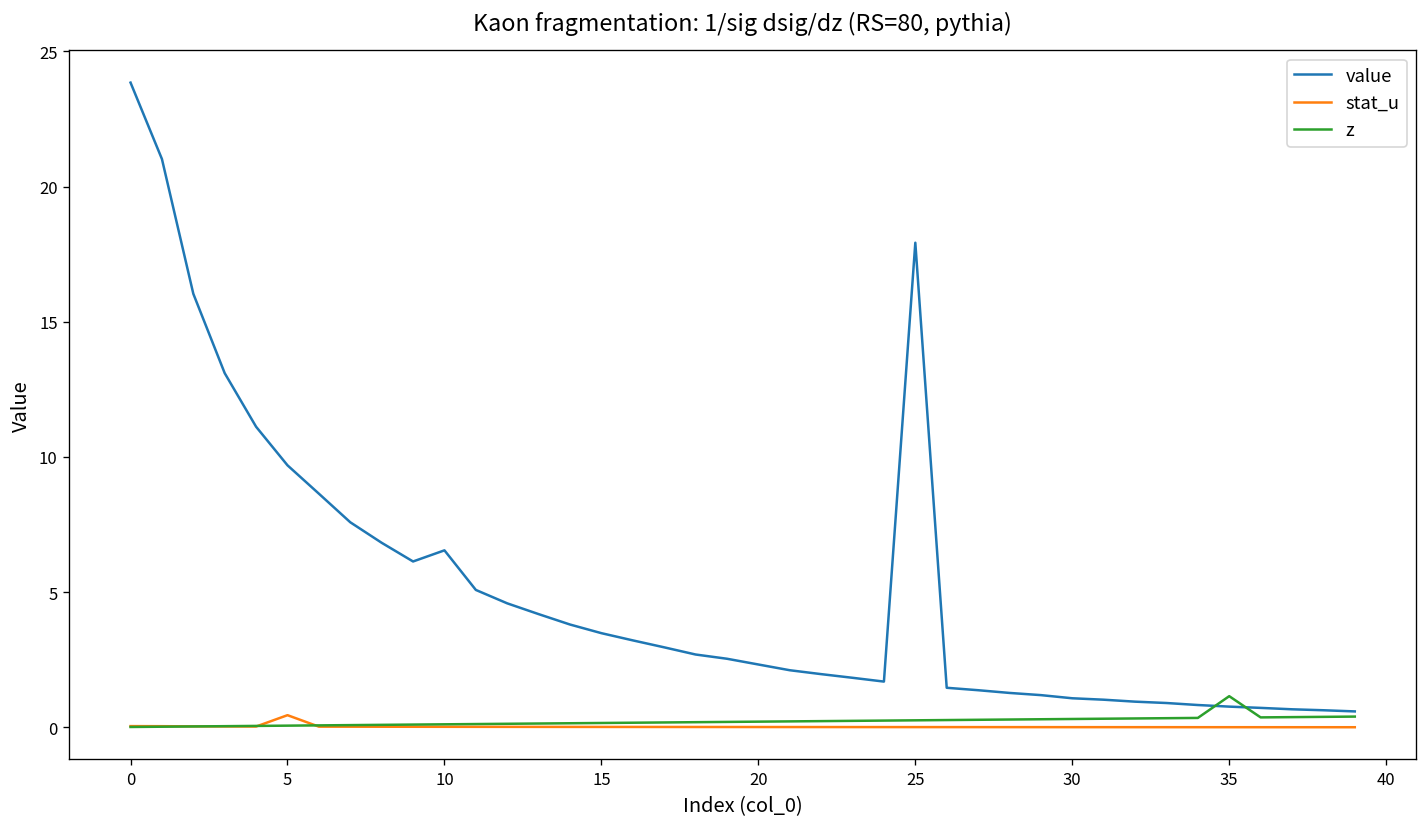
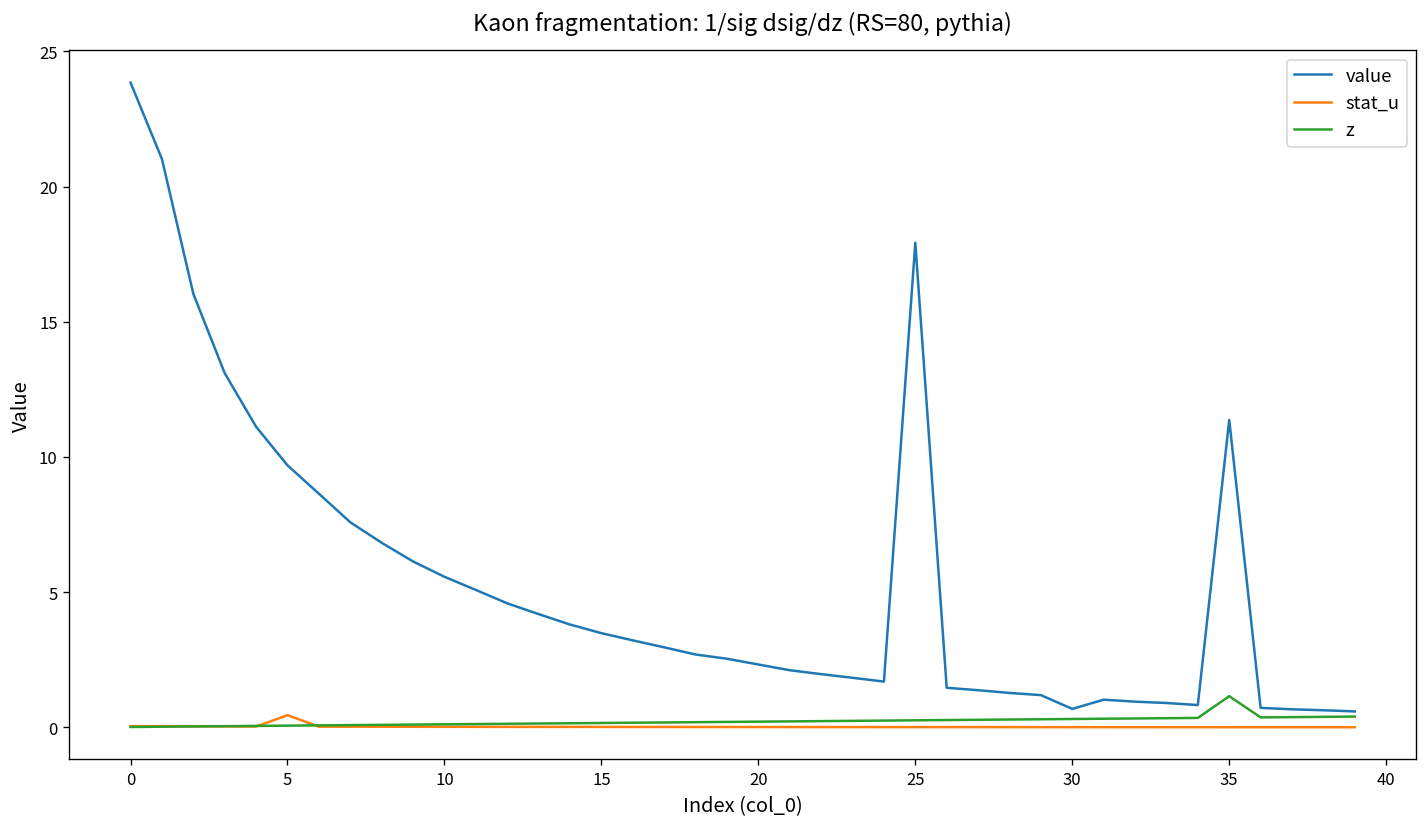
  {
    "value": {
      "0": 23.8,
      "5": 9.7,
-     "10": 6.5,
+     "10": 5.6,
      "15": 3.5,
      "20": 2.3,
      "25": 17.9,
-     "30": 1.1,
-     "35": 0.8
+     "30": 0.7,
+     "35": 11.4
    },
    "stat_u": {
      "5": 0.5,
      "15": 0.0,
      "20": 0.0,
      "25": 0.0,
      "30": 0.0,
      "35": 0.0
    },
    "z": {
      "5": 0.1,
      "15": 0.2,
      "20": 0.2,
      "25": 0.3,
      "30": 0.3,
      "35": 1.2
    }
  }
